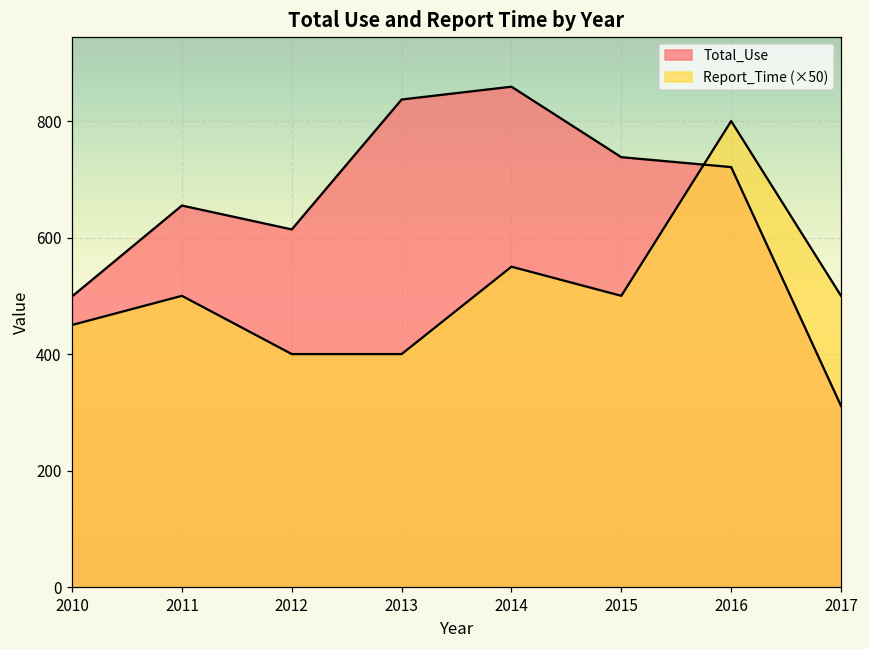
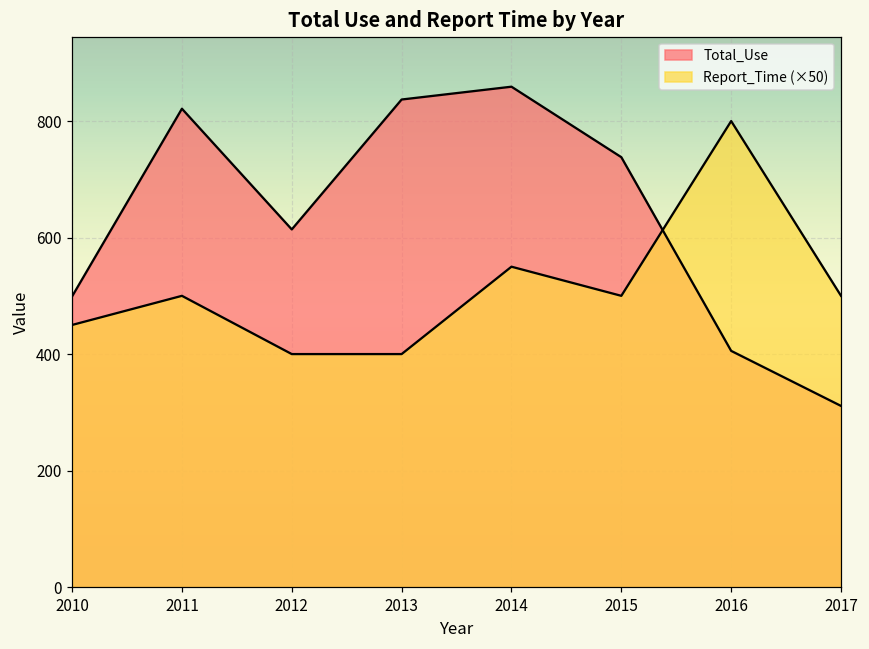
  {
    "Total_Use": {
      "2010": 500,
-     "2011": 660,
+     "2011": 820,
      "2012": 610,
      "2013": 840,
      "2014": 860,
      "2015": 740,
-     "2016": 720,
+     "2016": 410,
      "2017": 310
    },
    "Report_Time (×50)": {
      "2010": 450,
      "2011": 500,
      "2012": 400,
      "2013": 400,
      "2014": 550,
      "2015": 500,
      "2016": 800,
      "2017": 500
    }
  }
